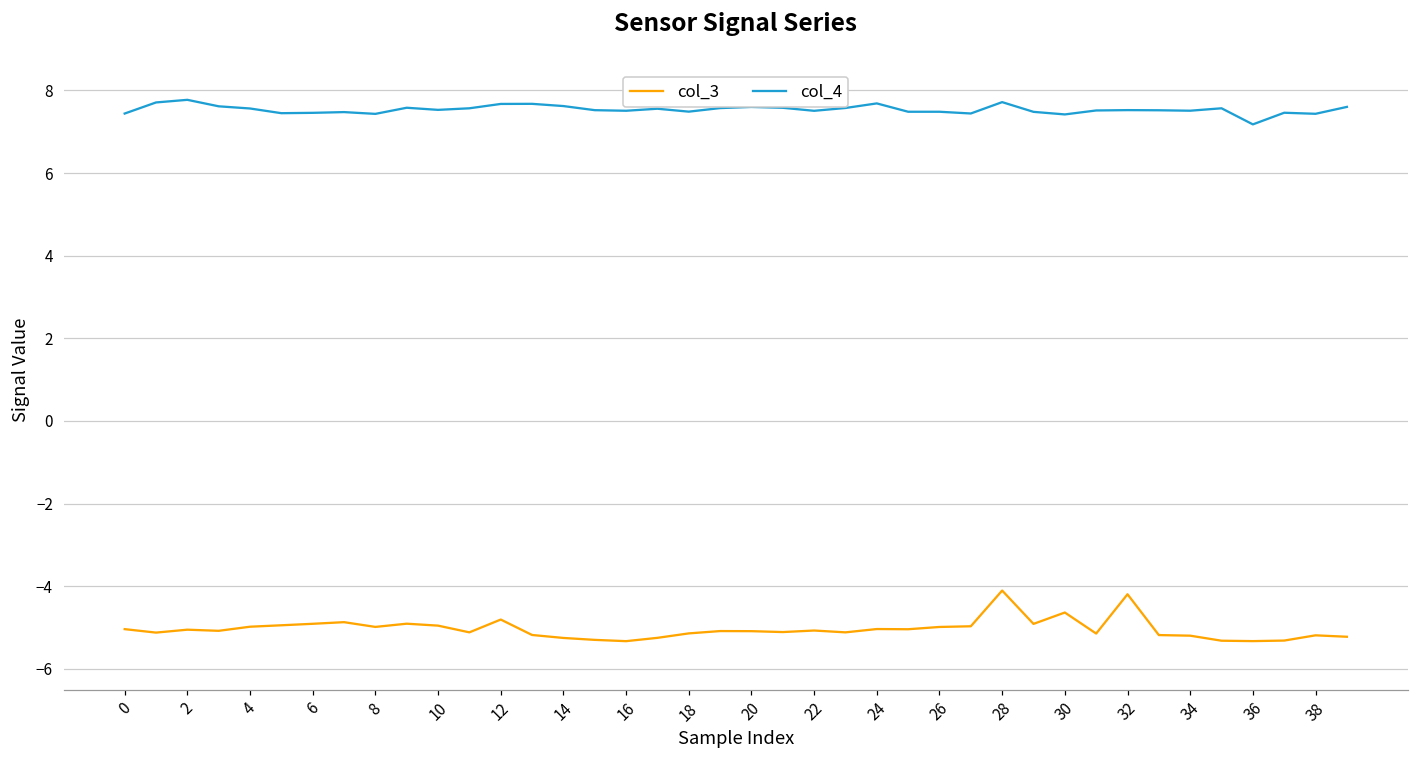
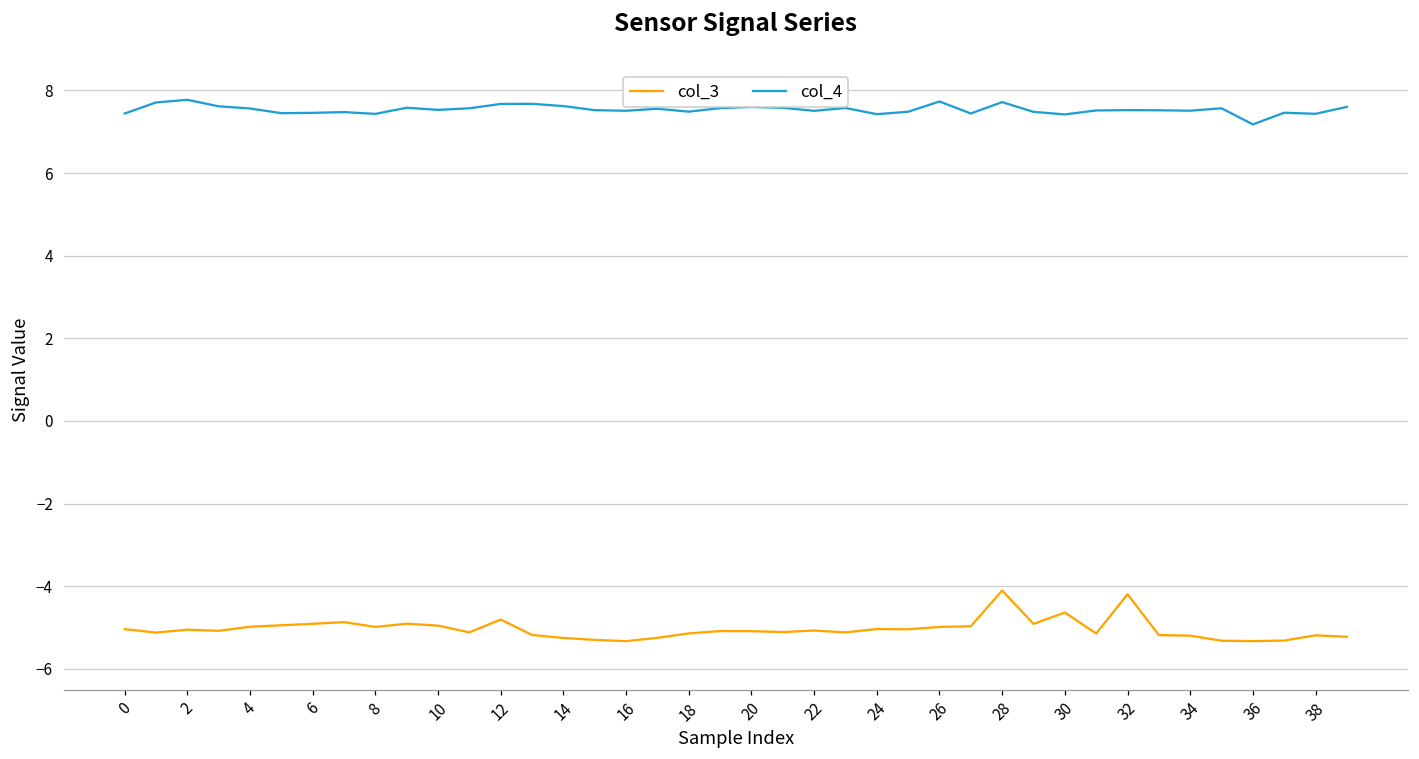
  {
    "col_3": {
      "0": -5.0,
      "2": -5.1,
      "4": -5.0,
      "6": -4.9,
      "8": -5.0,
      "10": -5.0,
      "12": -4.8,
      "14": -5.3,
      "16": -5.3,
      "18": -5.1,
      "20": -5.1,
      "22": -5.1,
      "24": -5.0,
      "26": -5.0,
      "28": -4.1,
      "30": -4.6,
      "32": -4.2,
      "34": -5.2,
      "36": -5.3,
      "38": -5.2
    },
    "col_4": {
      "0": 7.4,
      "2": 7.8,
      "4": 7.6,
      "6": 7.5,
      "8": 7.4,
      "10": 7.5,
      "12": 7.7,
      "14": 7.6,
      "16": 7.5,
      "18": 7.5,
      "22": 7.5,
-     "24": 7.7,
-     "26": 7.5,
+     "24": 7.4,
+     "26": 7.7,
      "28": 7.7,
      "30": 7.4,
      "32": 7.5,
      "34": 7.5,
      "36": 7.2,
      "38": 7.4
    }
  }
